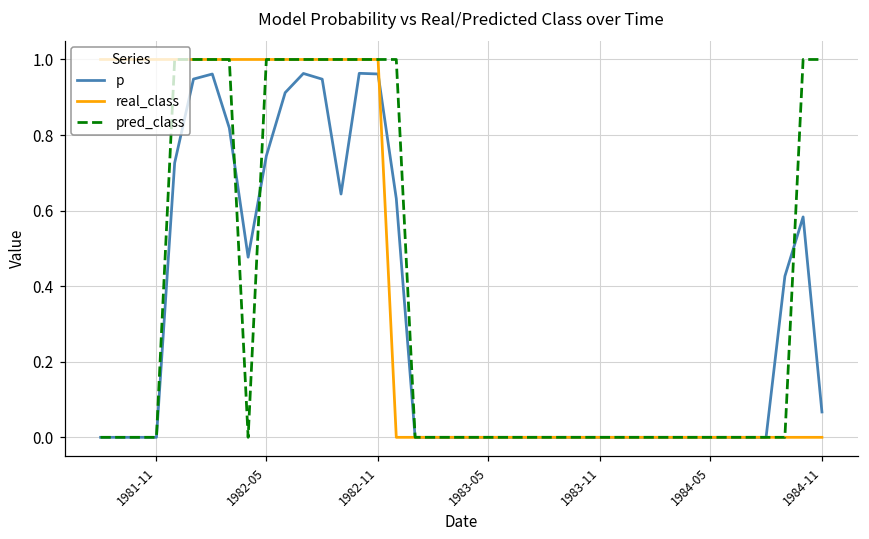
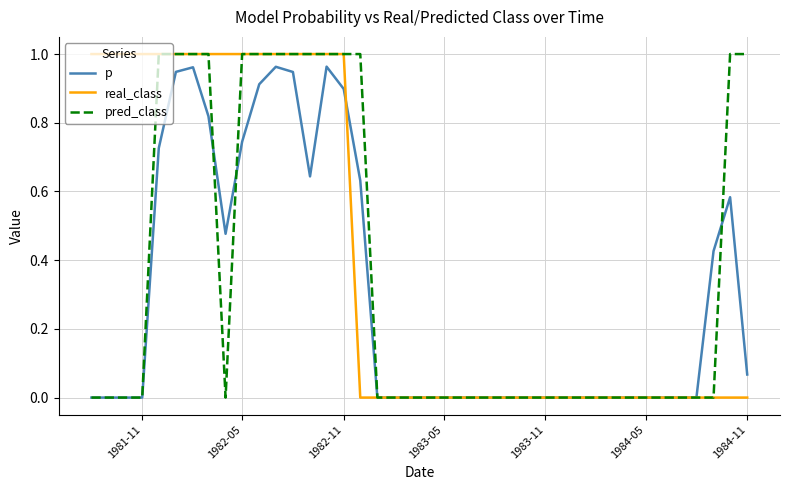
  {
    "p": {
      "1982-05": 0.74,
-     "1982-11": 0.96,
+     "1982-11": 0.90,
      "1984-11": 0.07
    },
    "real_class": {
      "1984-11": 0.00
    },
    "pred_class": {
      "1984-11": 1.00
    }
  }
